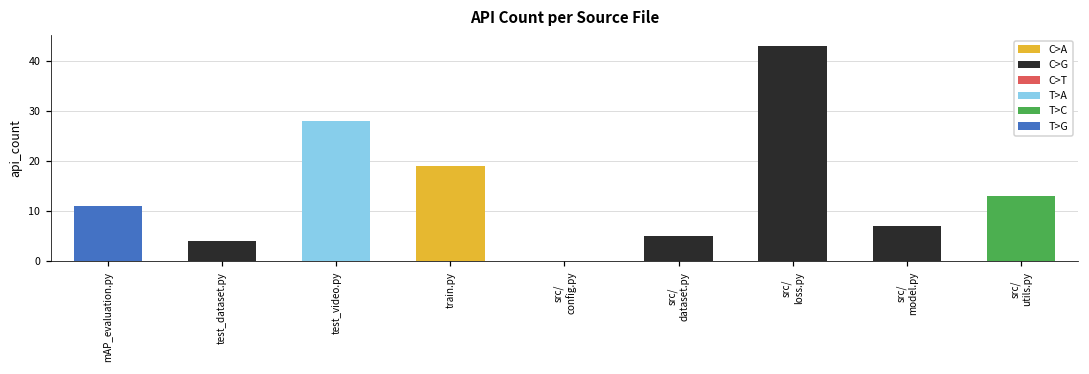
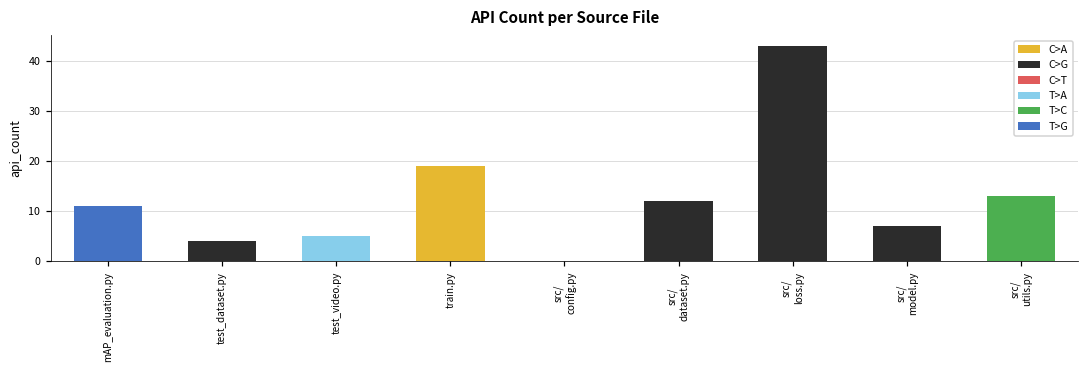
  {
    "mAP_evaluation.py": 11,
    "test_dataset.py": 4,
-   "test_video.py": 28,
+   "test_video.py": 5,
    "train.py": 19,
    "src/ config.py": 0,
-   "src/ dataset.py": 5,
+   "src/ dataset.py": 12,
    "src/ loss.py": 43,
    "src/ model.py": 7,
    "src/ utils.py": 13
  }
